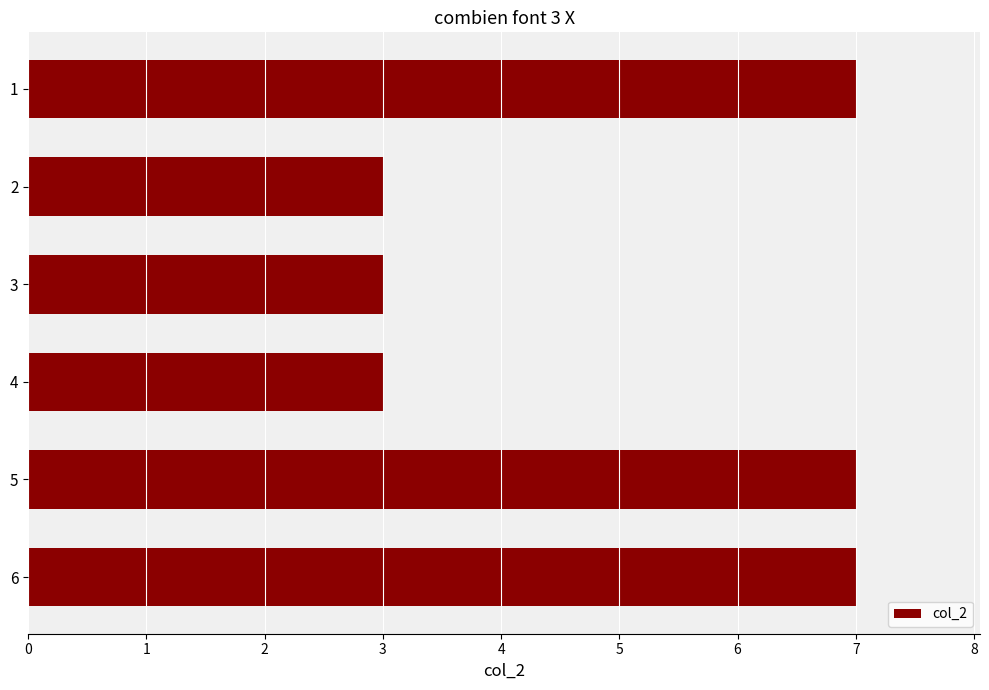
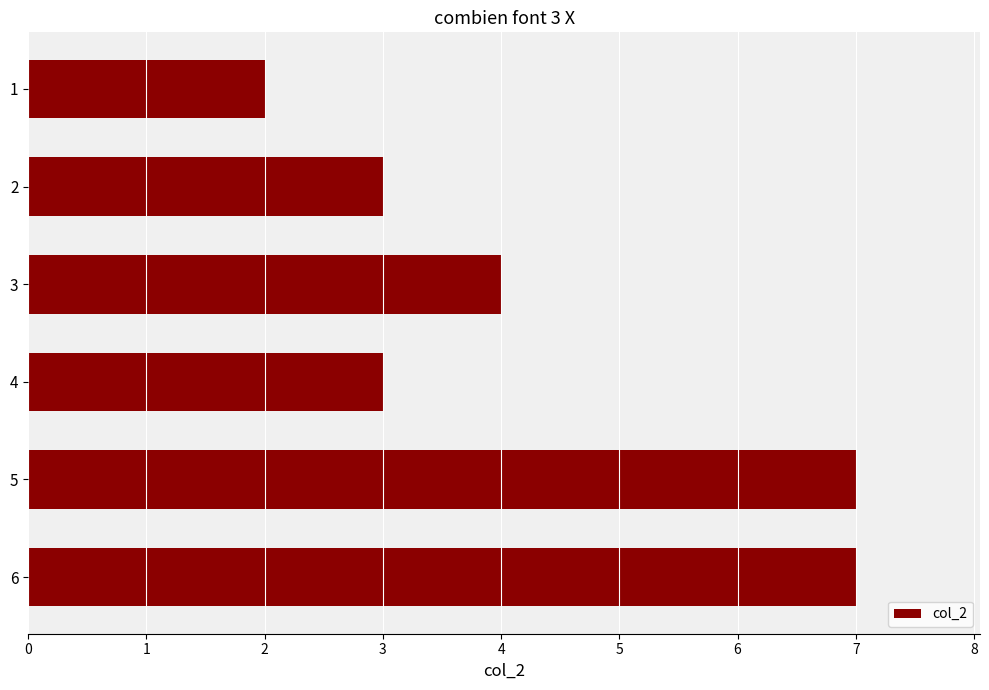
  {
-   "1": 7,
+   "1": 2,
    "2": 3,
-   "3": 3,
+   "3": 4,
    "4": 3,
    "5": 7,
    "6": 7
  }
